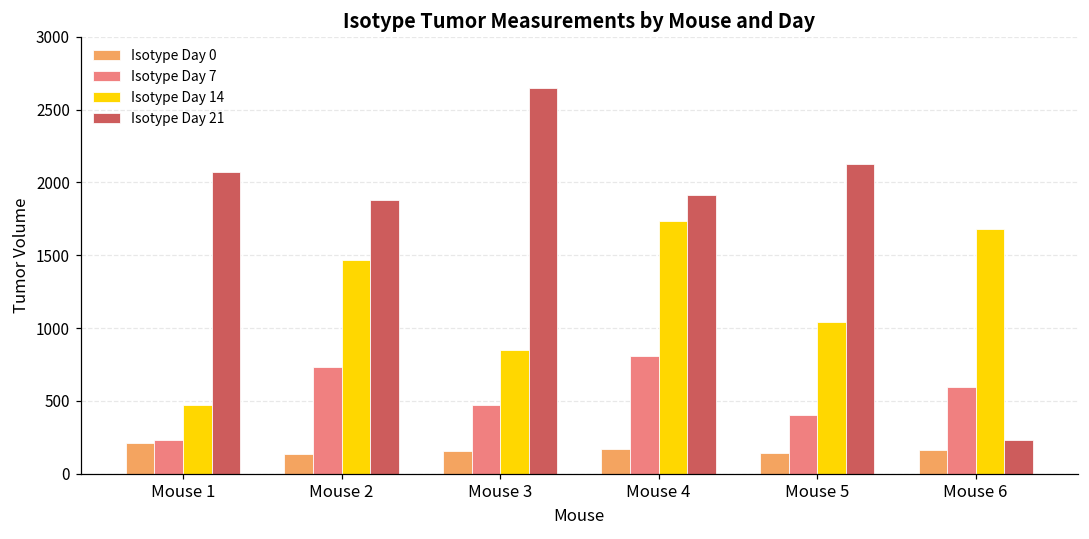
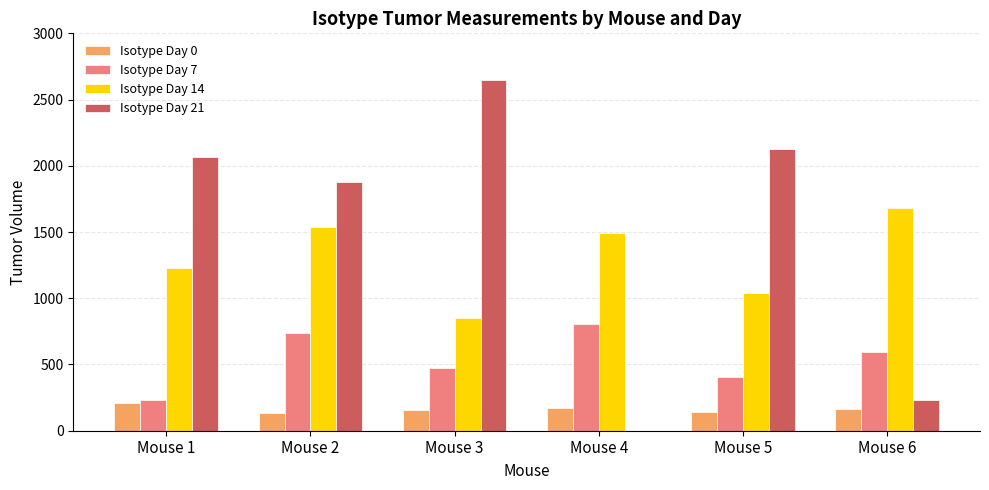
  {
    "Isotype Day 14": {
-     "Mouse 1": 470,
-     "Mouse 2": 1470,
+     "Mouse 1": 1230,
+     "Mouse 2": 1540,
      "Mouse 3": 850,
-     "Mouse 4": 1740,
+     "Mouse 4": 1490,
      "Mouse 5": 1040,
      "Mouse 6": 1680
    },
    "Isotype Day 21": {
      "Mouse 1": 2070,
      "Mouse 2": 1880,
      "Mouse 3": 2650,
-     "Mouse 4": 1910,
+     "Mouse 4": 0,
      "Mouse 5": 2130,
      "Mouse 6": 230
    }
  }
